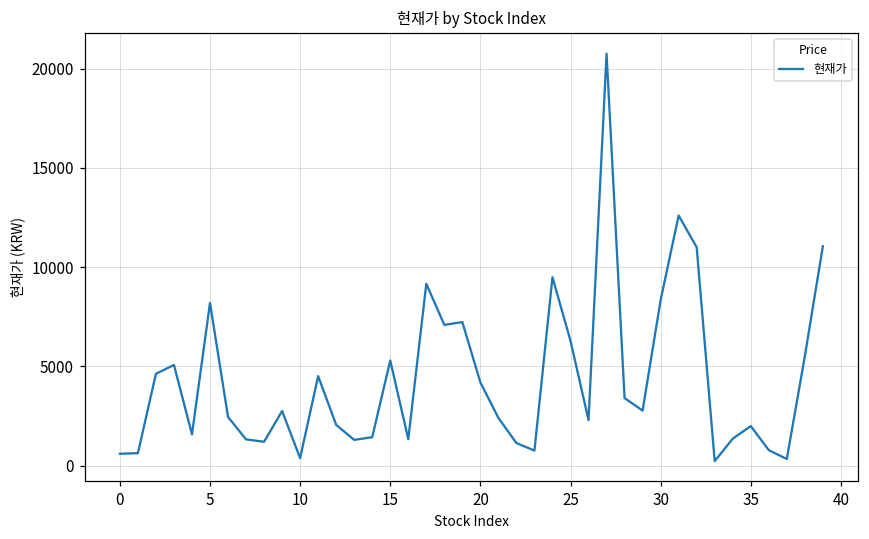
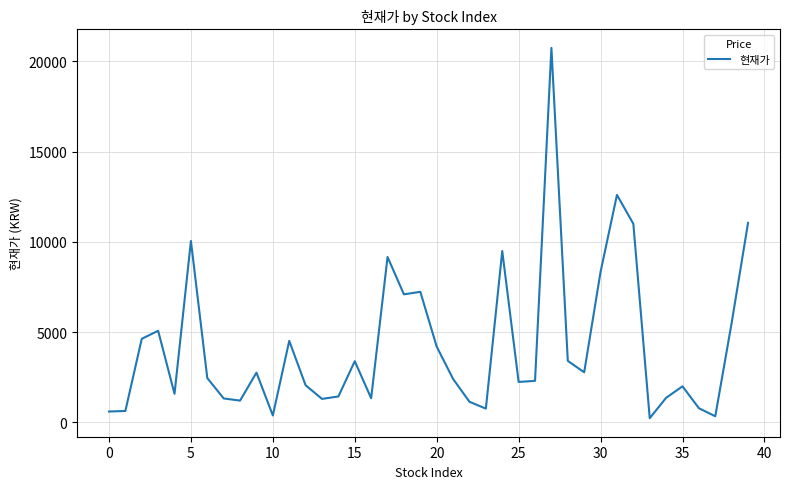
  {
    "0": 600,
-   "5": 8200,
+   "5": 10100,
    "10": 400,
-   "15": 5300,
+   "15": 3400,
    "20": 4200,
-   "25": 6300,
+   "25": 2200,
    "30": 8300,
    "35": 2000
  }
